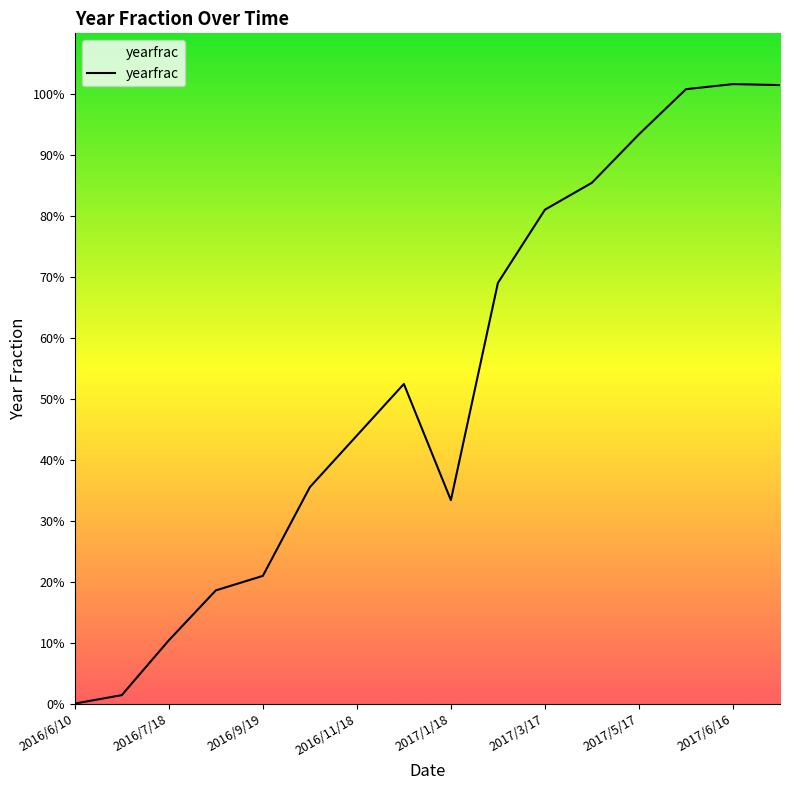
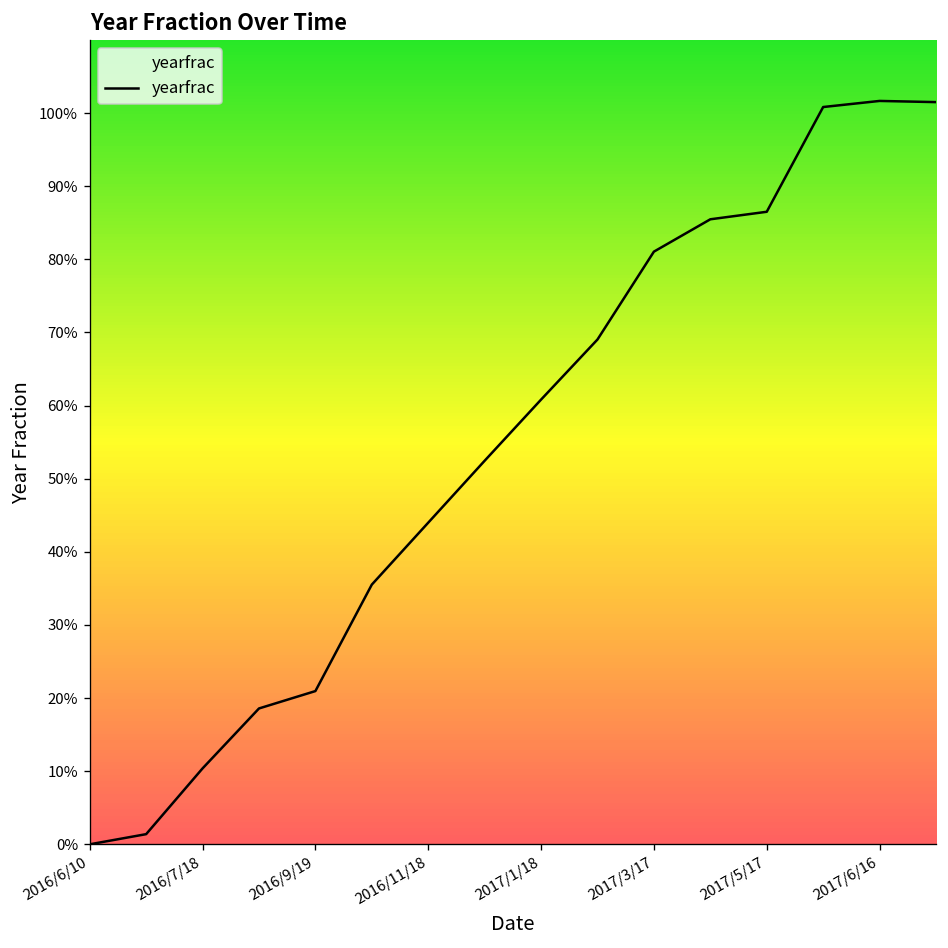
  {
    "2016/6/10": "0%",
    "2016/7/18": "10%",
    "2016/9/19": "21%",
    "2016/11/18": "44%",
-   "2017/1/18": "33%",
+   "2017/1/18": "61%",
    "2017/3/17": "81%",
-   "2017/5/17": "93%"
+   "2017/5/17": "87%"
  }
